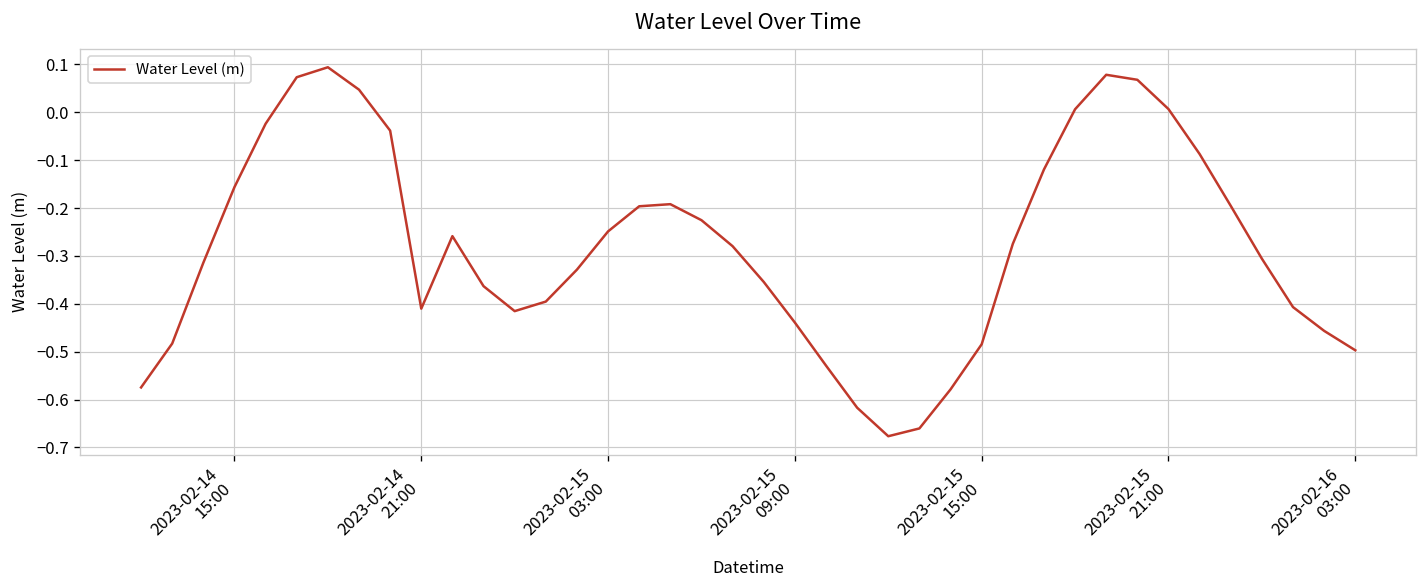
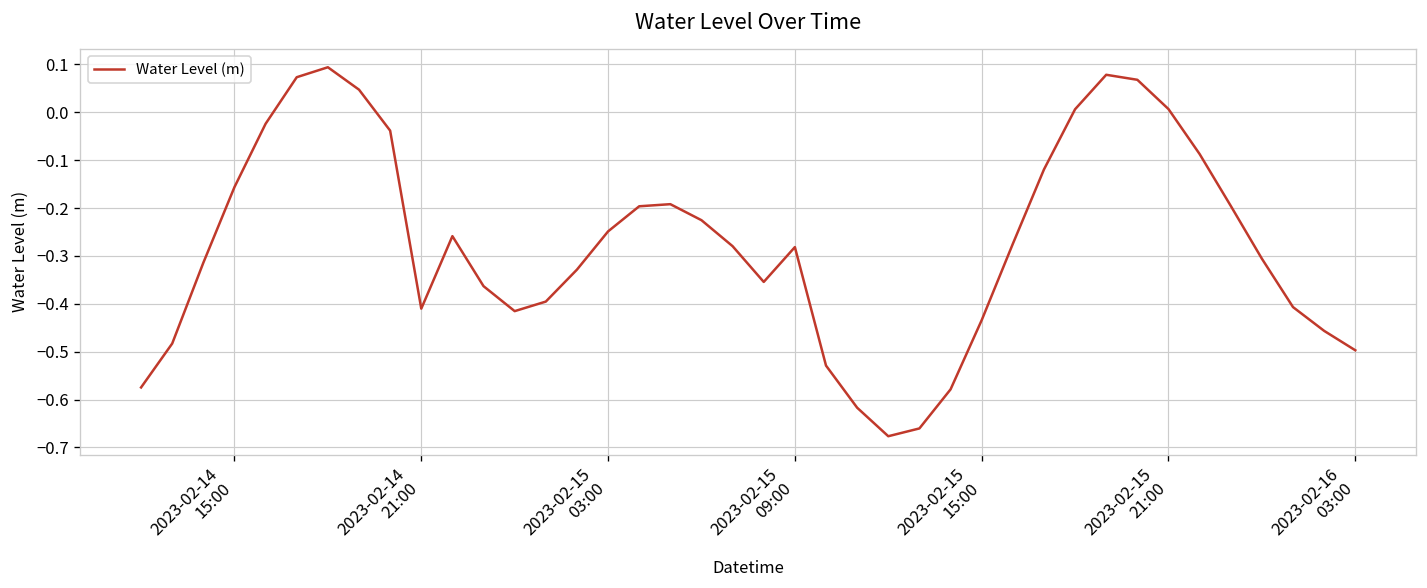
  {
    "2023-02-14 15:00": -0.16,
    "2023-02-14 21:00": -0.41,
    "2023-02-15 03:00": -0.25,
-   "2023-02-15 09:00": -0.44,
-   "2023-02-15 15:00": -0.48,
+   "2023-02-15 09:00": -0.28,
+   "2023-02-15 15:00": -0.43,
    "2023-02-15 21:00": 0.01,
    "2023-02-16 03:00": -0.50
  }
